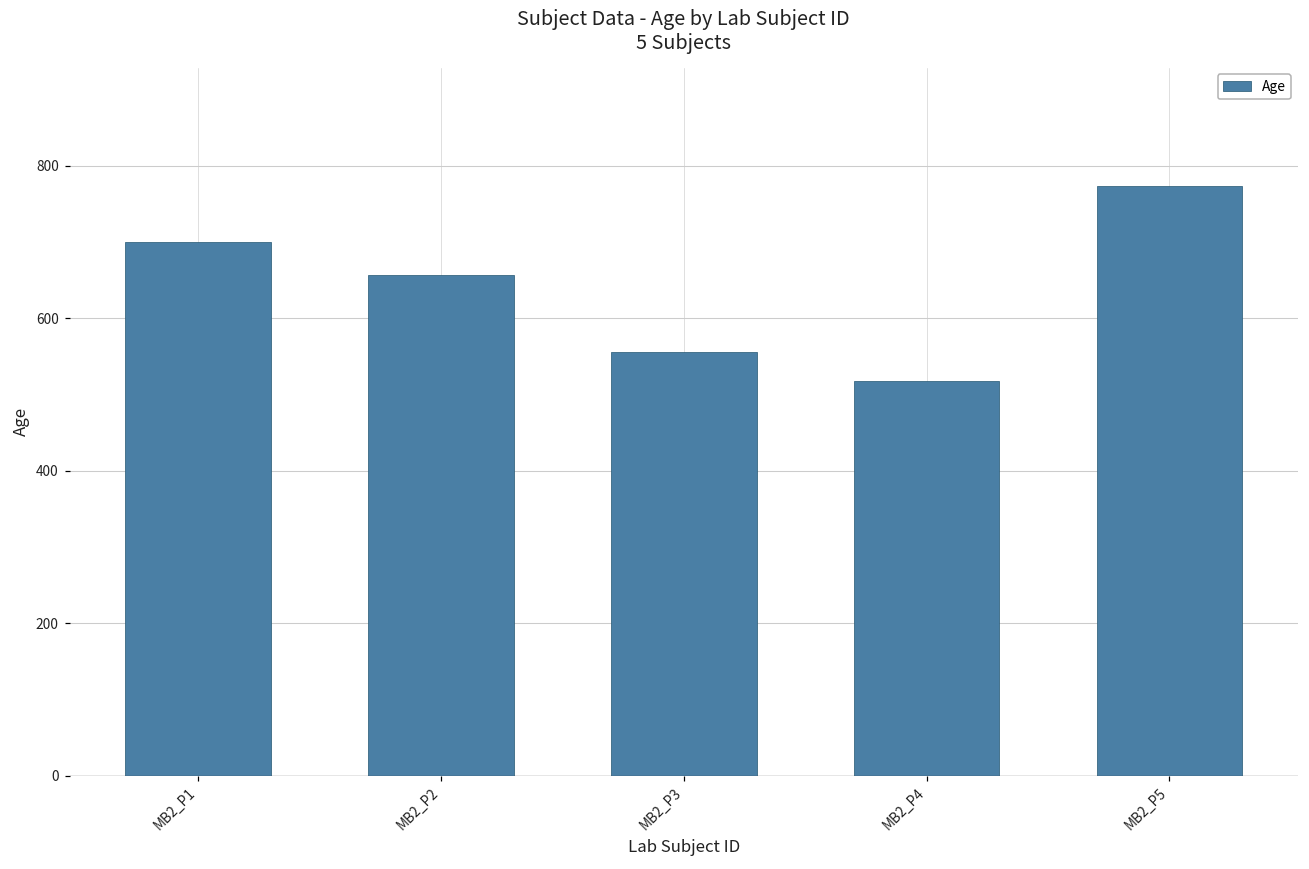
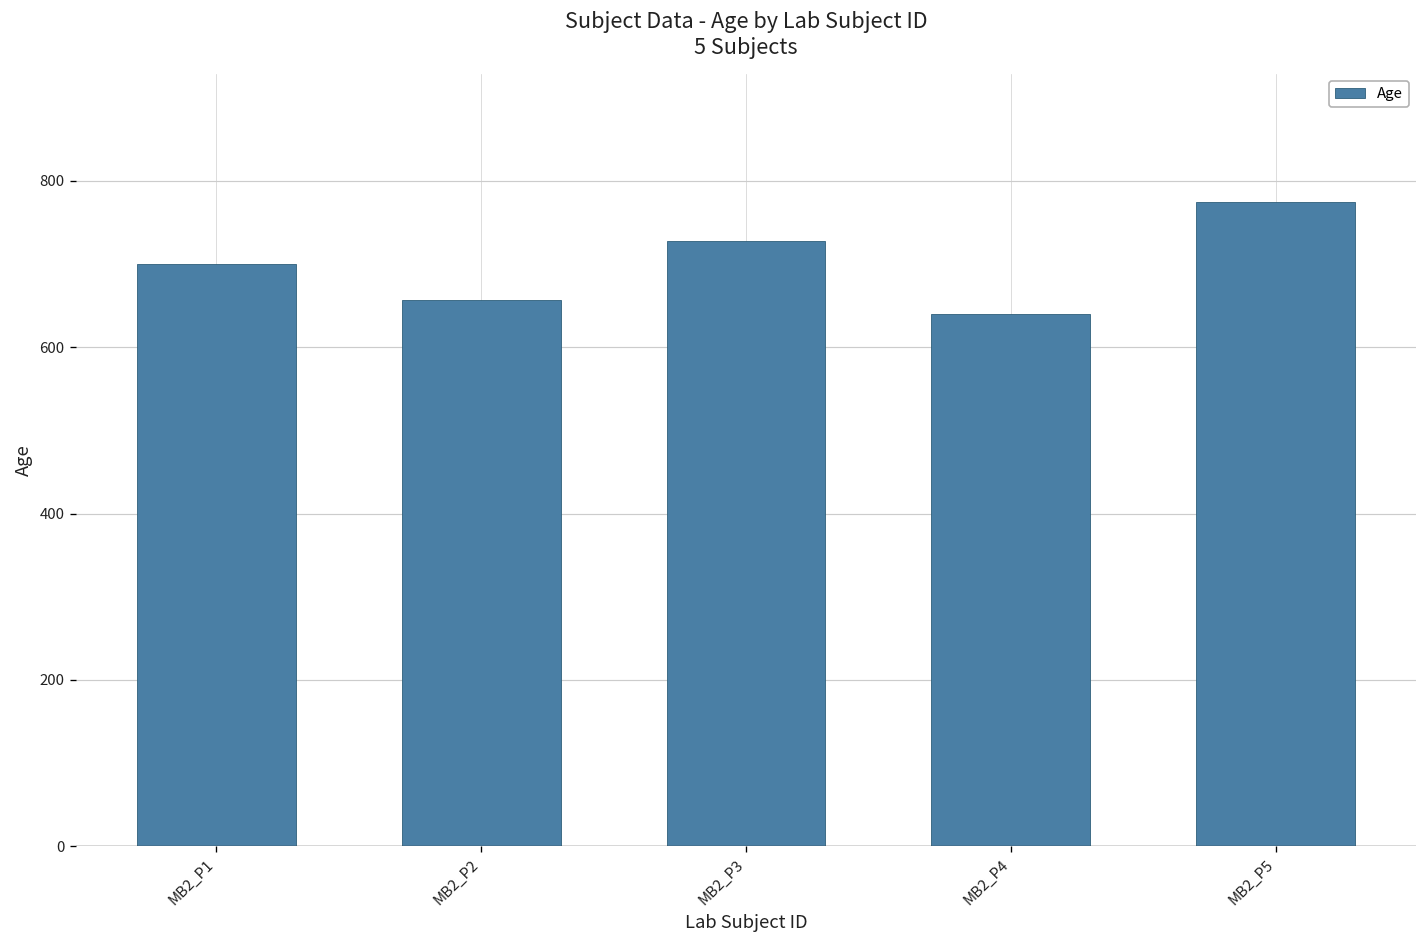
  {
    "MB2_P1": 700,
    "MB2_P2": 660,
-   "MB2_P3": 560,
-   "MB2_P4": 520,
+   "MB2_P3": 730,
+   "MB2_P4": 640,
    "MB2_P5": 770
  }
